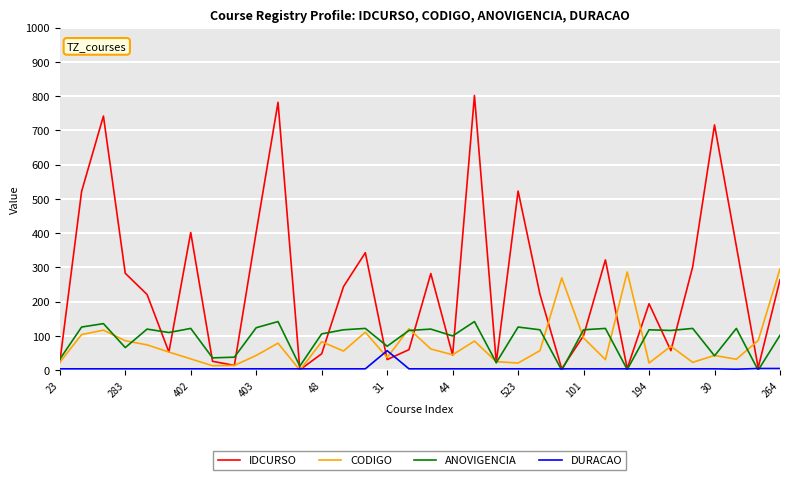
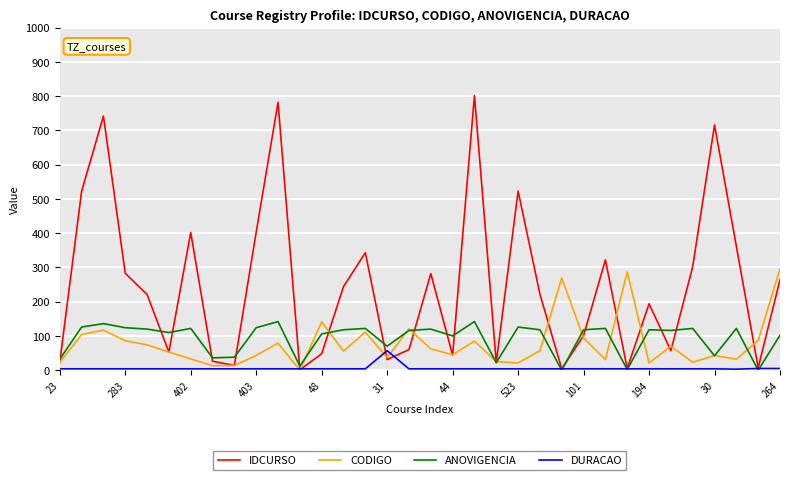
  {
    "IDCURSO": {
      "283": 280,
      "402": 400,
      "403": 400,
      "48": 50,
      "523": 520,
      "194": 190,
      "30": 720,
      "264": 260
    },
    "CODIGO": {
      "283": 90,
      "402": 30,
      "403": 40,
-     "48": 80,
+     "48": 140,
      "523": 20,
      "194": 20,
      "264": 300
    },
    "ANOVIGENCIA": {
      "23": 30,
-     "283": 70,
+     "283": 120,
      "402": 120,
      "403": 120,
      "48": 110,
      "31": 70,
      "44": 100,
      "523": 130,
      "101": 120,
      "194": 120,
      "264": 100
    },
    "DURACAO": {
      "23": 0,
      "283": 0,
      "402": 0,
      "403": 0,
      "48": 0,
      "31": 60,
      "44": 0,
      "523": 0,
      "101": 0,
      "194": 0,
      "30": 0,
      "264": 10
    }
  }
